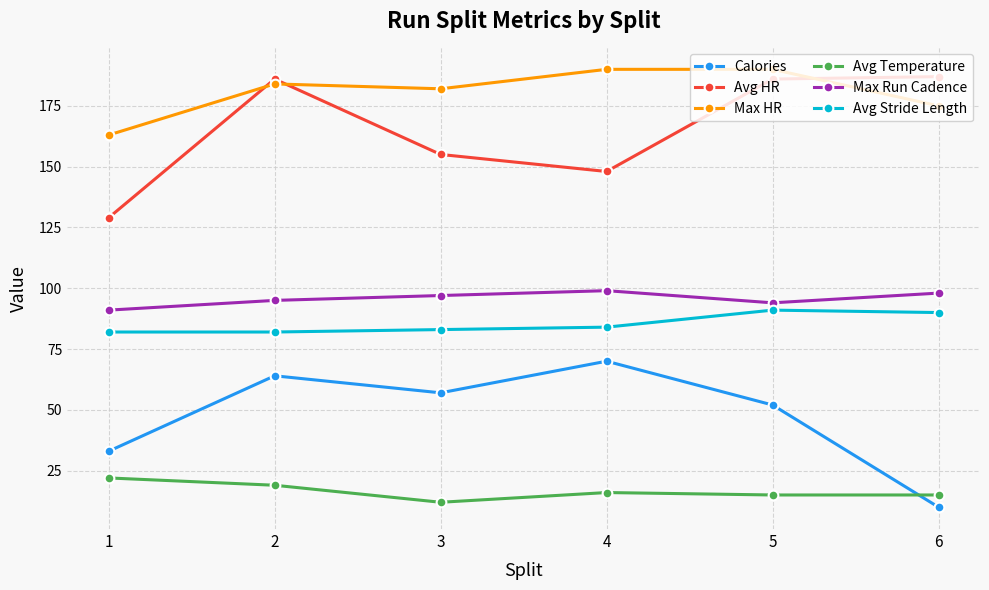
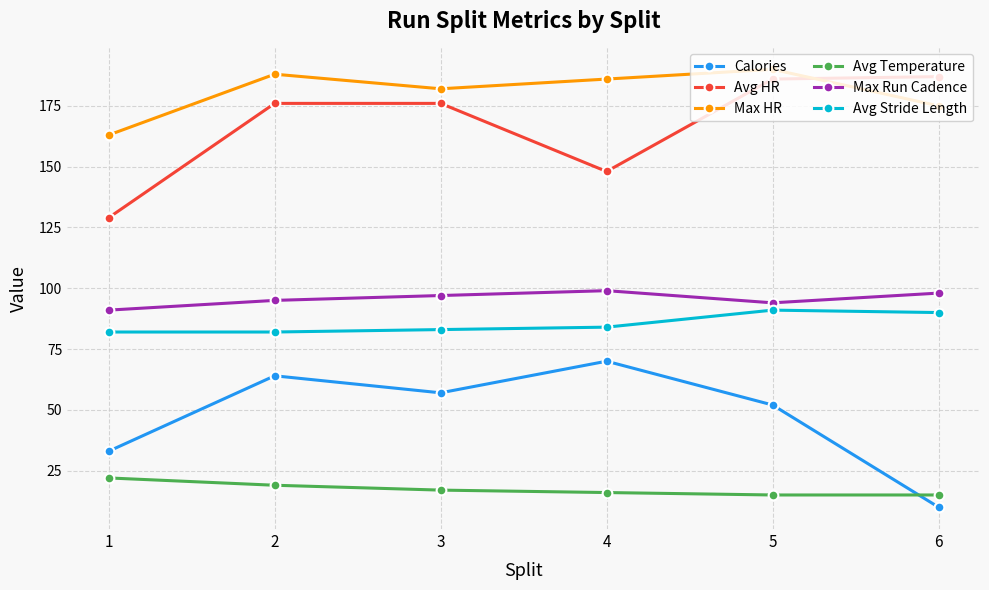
  {
    "Avg HR": {
      "1": 129,
-     "2": 186,
-     "3": 155,
+     "2": 176,
+     "3": 176,
      "4": 148
    },
    "Max HR": {
      "1": 163,
-     "2": 184,
+     "2": 188,
      "3": 182,
-     "4": 190
+     "4": 186
    },
    "Avg Temperature": {
      "1": 22,
      "2": 19,
-     "3": 12,
+     "3": 17,
      "4": 16,
      "5": 15,
      "6": 15
    },
    "Max Run Cadence": {
      "1": 91,
      "2": 95,
      "3": 97,
      "4": 99,
      "5": 94,
      "6": 98
    }
  }
